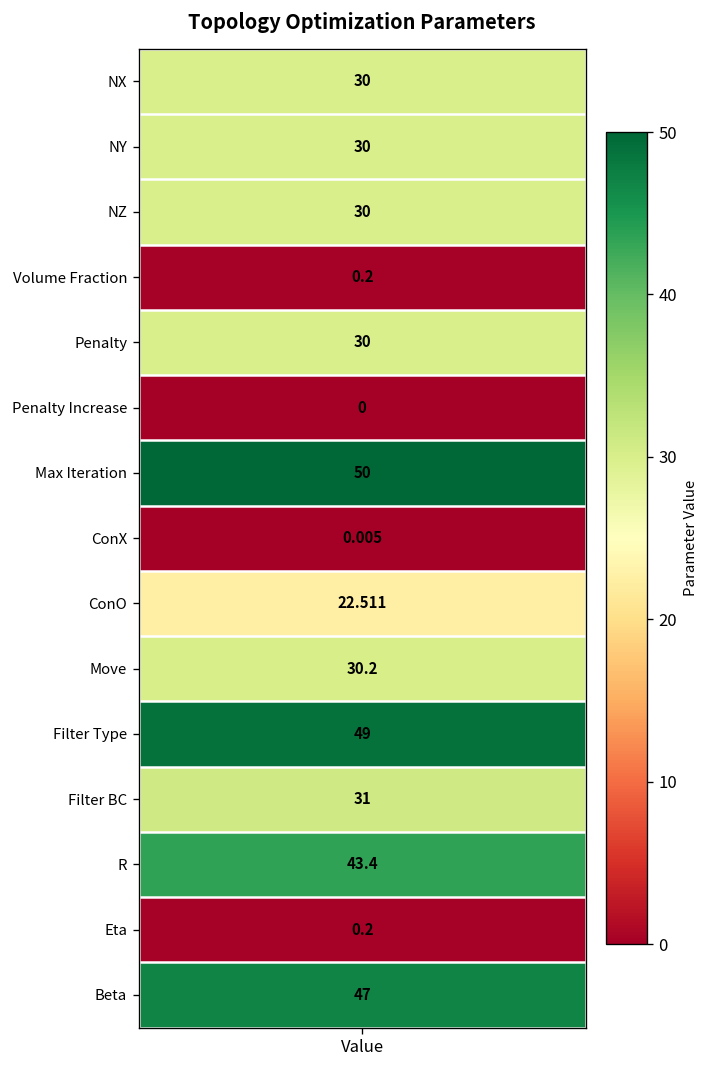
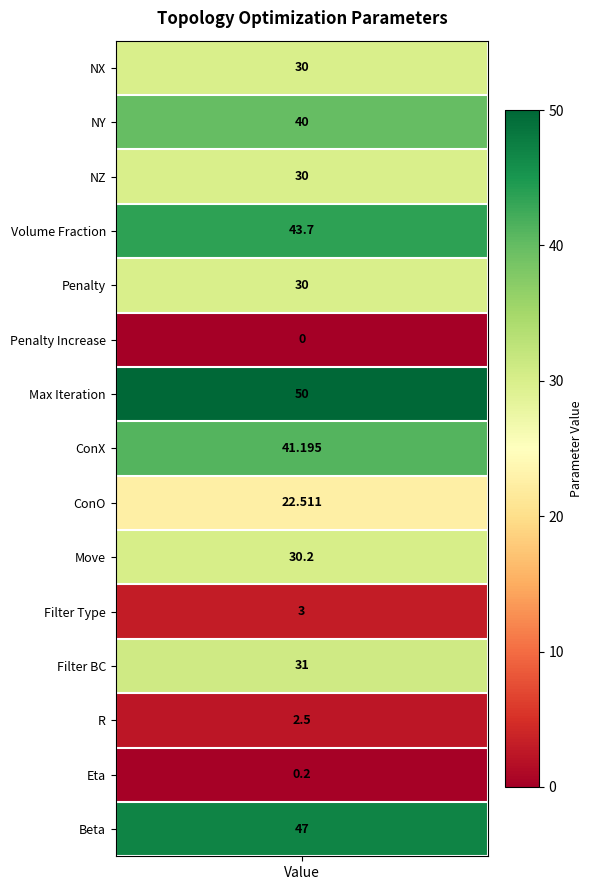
  {
    "NX": {
      "Value": 30
    },
    "NY": {
-     "Value": 30
+     "Value": 40
    },
    "NZ": {
      "Value": 30
    },
    "Volume Fraction": {
-     "Value": 0.2
+     "Value": 43.7
    },
    "Penalty": {
      "Value": 30
    },
    "Penalty Increase": {
      "Value": 0
    },
    "Max Iteration": {
      "Value": 50
    },
    "ConX": {
-     "Value": 0.005
+     "Value": 41.195
    },
    "ConO": {
      "Value": 22.511
    },
    "Move": {
      "Value": 30.2
    },
    "Filter Type": {
-     "Value": 49
+     "Value": 3
    },
    "Filter BC": {
      "Value": 31
    },
    "R": {
-     "Value": 43.4
+     "Value": 2.5
    },
    "Eta": {
      "Value": 0.2
    },
    "Beta": {
      "Value": 47
    }
  }
